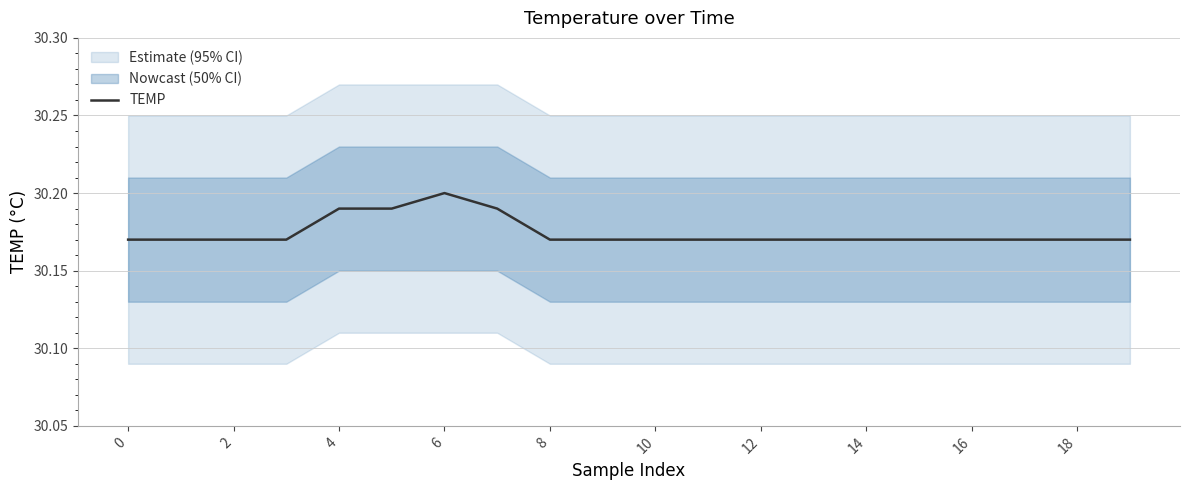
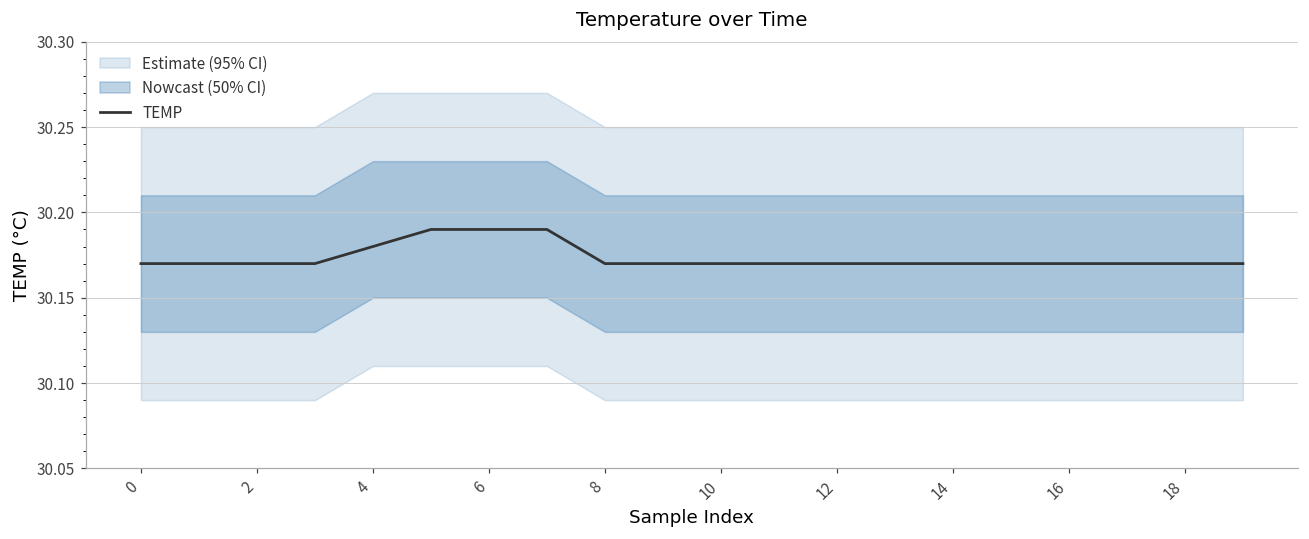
  {
    "TEMP": {
      "0": 30.17,
      "2": 30.17,
-     "4": 30.19,
-     "6": 30.20,
+     "4": 30.18,
+     "6": 30.19,
      "8": 30.17,
      "10": 30.17,
      "12": 30.17,
      "14": 30.17,
      "16": 30.17,
      "18": 30.17
    }
  }
